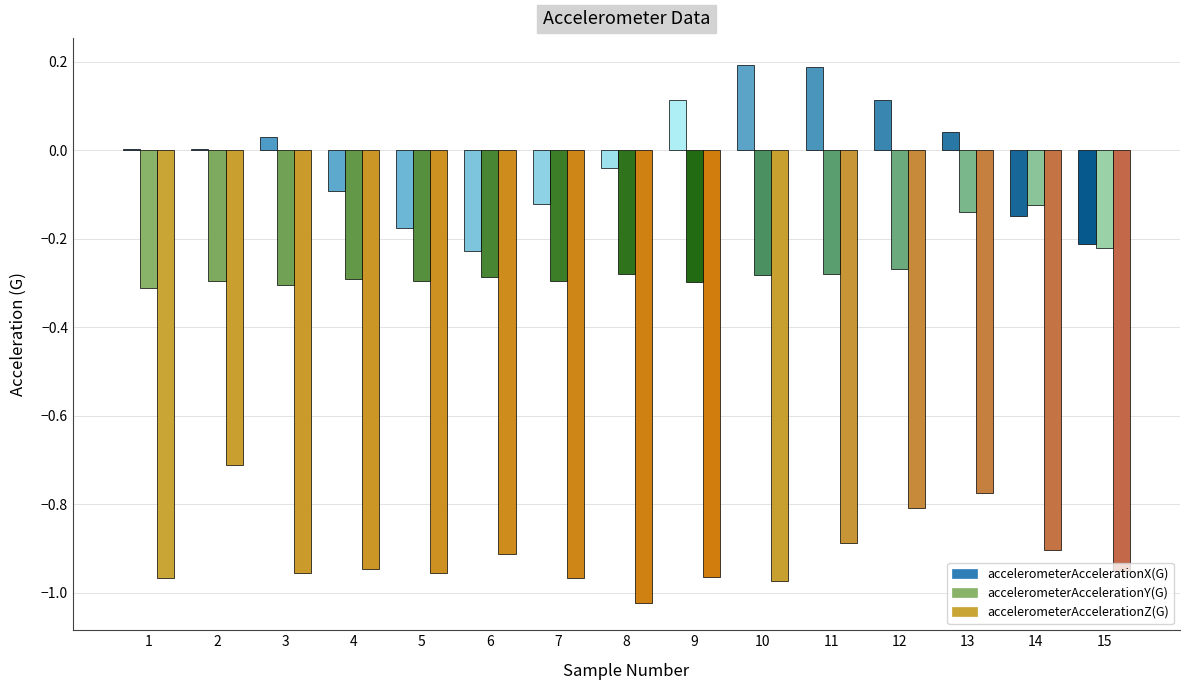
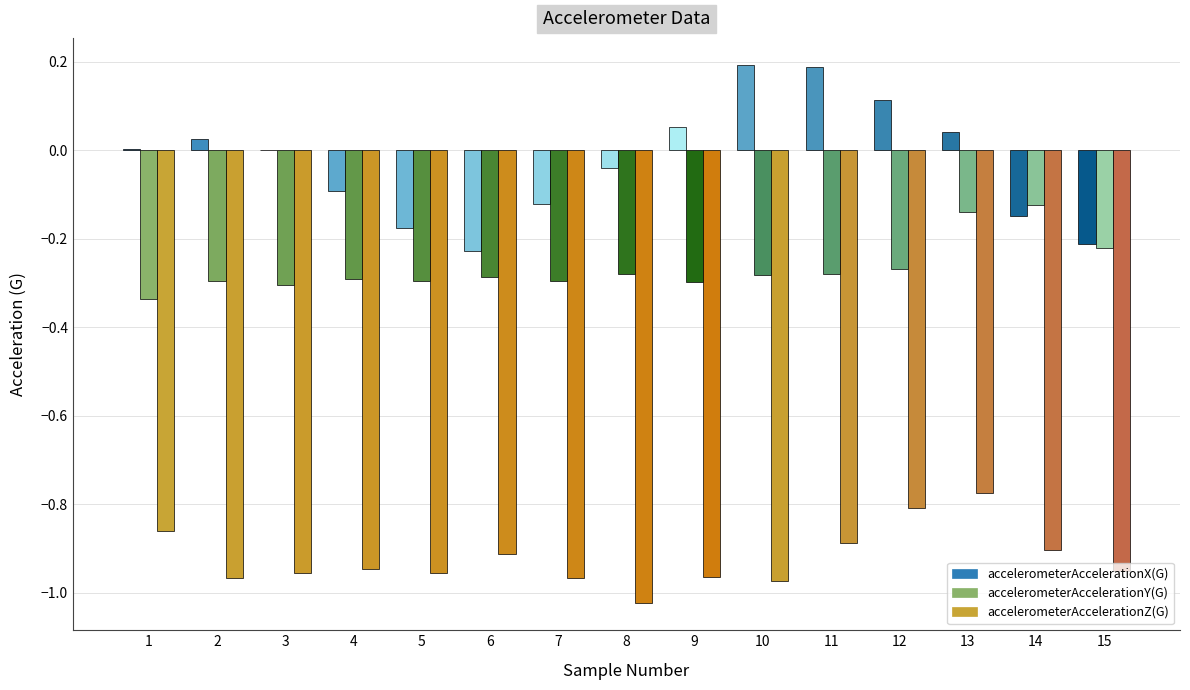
  {
    "accelerometerAccelerationX(G)": {
-     "2": 0.00,
-     "3": 0.03,
+     "2": 0.03,
+     "3": 0.00,
      "4": -0.09,
      "5": -0.17,
      "6": -0.23,
      "7": -0.12,
      "8": -0.04,
-     "9": 0.11,
+     "9": 0.05,
      "10": 0.19,
      "11": 0.19,
      "12": 0.11,
      "13": 0.04,
      "14": -0.15,
      "15": -0.21
    },
    "accelerometerAccelerationY(G)": {
-     "1": -0.31,
+     "1": -0.34,
      "2": -0.29,
      "3": -0.30,
      "4": -0.29,
      "5": -0.29,
      "6": -0.29,
      "7": -0.30,
      "8": -0.28,
      "9": -0.30,
      "10": -0.28,
      "11": -0.28,
      "12": -0.27,
      "13": -0.14,
      "14": -0.12,
      "15": -0.22
    },
    "accelerometerAccelerationZ(G)": {
-     "1": -0.97,
-     "2": -0.71,
+     "1": -0.86,
+     "2": -0.97,
      "3": -0.96,
      "4": -0.95,
      "5": -0.96,
      "6": -0.91,
      "7": -0.97,
      "8": -1.02,
      "9": -0.97,
      "10": -0.97,
      "11": -0.89,
      "12": -0.81,
      "13": -0.77,
      "14": -0.90
    }
  }
